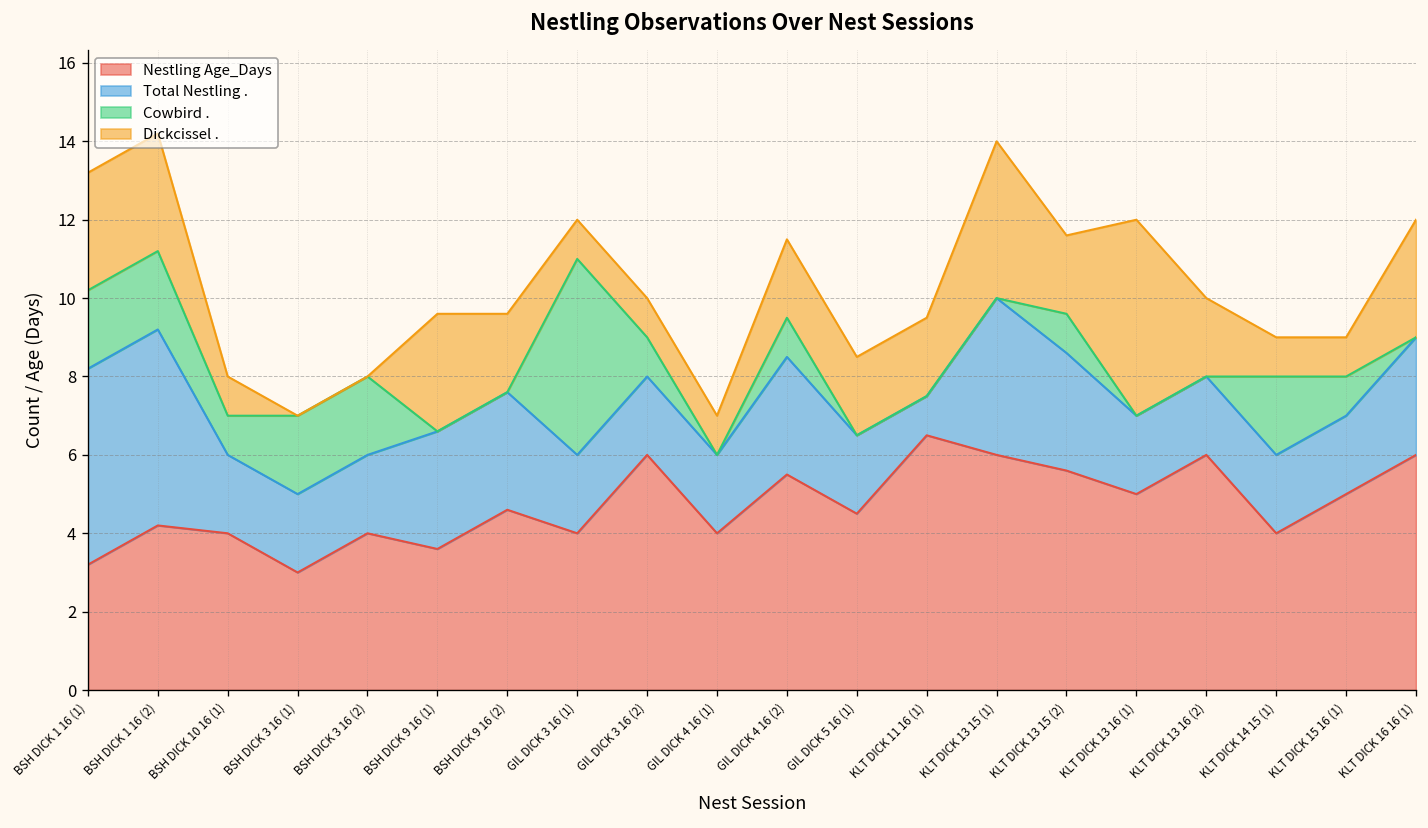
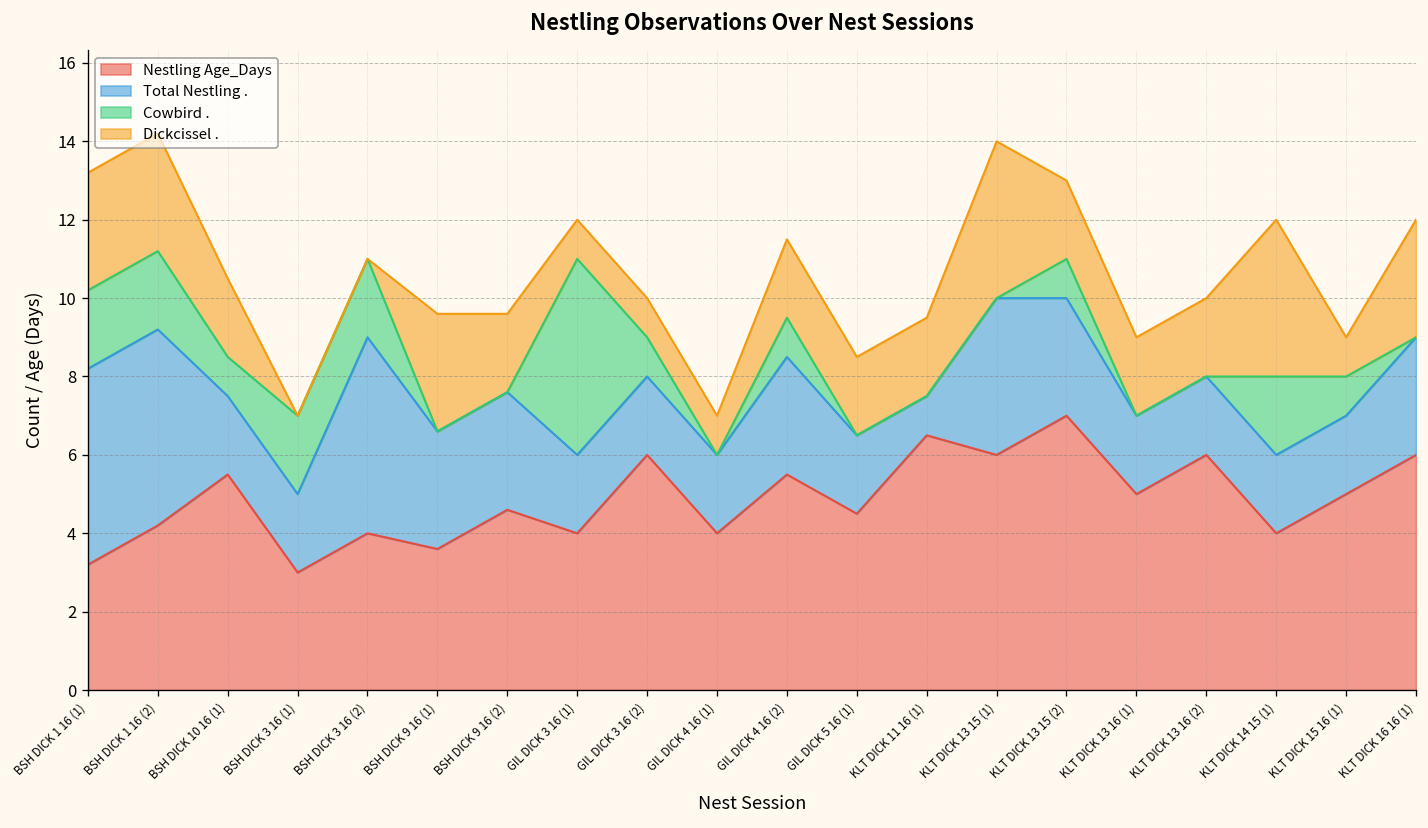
  {
    "Nestling Age_Days": {
      "BSH DICK 1 16 (1)": 3.2,
      "BSH DICK 1 16 (2)": 4.2,
-     "BSH DICK 10 16 (1)": 4.0,
+     "BSH DICK 10 16 (1)": 5.5,
      "BSH DICK 3 16 (1)": 3.0,
      "BSH DICK 3 16 (2)": 4.0,
      "BSH DICK 9 16 (1)": 3.6,
      "BSH DICK 9 16 (2)": 4.6,
      "GIL DICK 3 16 (1)": 4.0,
      "GIL DICK 3 16 (2)": 6.0,
      "GIL DICK 4 16 (1)": 4.0,
      "GIL DICK 4 16 (2)": 5.5,
      "GIL DICK 5 16 (1)": 4.5,
      "KLT DICK 11 16 (1)": 6.5,
      "KLT DICK 13 15 (1)": 6.0,
-     "KLT DICK 13 15 (2)": 5.6,
+     "KLT DICK 13 15 (2)": 7.0,
      "KLT DICK 13 16 (1)": 5.0,
      "KLT DICK 13 16 (2)": 6.0,
      "KLT DICK 14 15 (1)": 4.0,
      "KLT DICK 15 16 (1)": 5.0,
      "KLT DICK 16 16 (1)": 6.0
    },
    "Total Nestling .": {
      "BSH DICK 1 16 (1)": 5,
      "BSH DICK 1 16 (2)": 5,
      "BSH DICK 10 16 (1)": 2,
      "BSH DICK 3 16 (1)": 2,
-     "BSH DICK 3 16 (2)": 2,
+     "BSH DICK 3 16 (2)": 5,
      "GIL DICK 3 16 (1)": 2,
      "GIL DICK 3 16 (2)": 2,
      "GIL DICK 4 16 (2)": 3,
      "KLT DICK 13 15 (2)": 3,
      "KLT DICK 14 15 (1)": 2,
      "KLT DICK 15 16 (1)": 2
    },
    "Cowbird .": {
      "BSH DICK 1 16 (1)": 2.0,
      "BSH DICK 1 16 (2)": 2.0,
      "BSH DICK 10 16 (1)": 1.0,
      "GIL DICK 3 16 (1)": 5.0,
      "GIL DICK 3 16 (2)": 1.0,
      "GIL DICK 4 16 (2)": 1.0,
      "KLT DICK 13 15 (2)": 1.0,
      "KLT DICK 14 15 (1)": 2.0,
      "KLT DICK 15 16 (1)": 1.0
    },
    "Dickcissel .": {
      "BSH DICK 1 16 (1)": 3,
-     "BSH DICK 10 16 (1)": 1,
+     "BSH DICK 10 16 (1)": 2,
      "BSH DICK 9 16 (1)": 3,
      "BSH DICK 9 16 (2)": 2,
      "GIL DICK 3 16 (1)": 1,
      "GIL DICK 3 16 (2)": 1,
      "GIL DICK 4 16 (1)": 1,
      "GIL DICK 4 16 (2)": 2,
      "GIL DICK 5 16 (1)": 2,
      "KLT DICK 11 16 (1)": 2,
      "KLT DICK 13 15 (1)": 4,
      "KLT DICK 13 15 (2)": 2,
-     "KLT DICK 13 16 (1)": 5,
+     "KLT DICK 13 16 (1)": 2,
      "KLT DICK 13 16 (2)": 2,
-     "KLT DICK 14 15 (1)": 1,
+     "KLT DICK 14 15 (1)": 4,
      "KLT DICK 15 16 (1)": 1,
      "KLT DICK 16 16 (1)": 3
    }
  }
